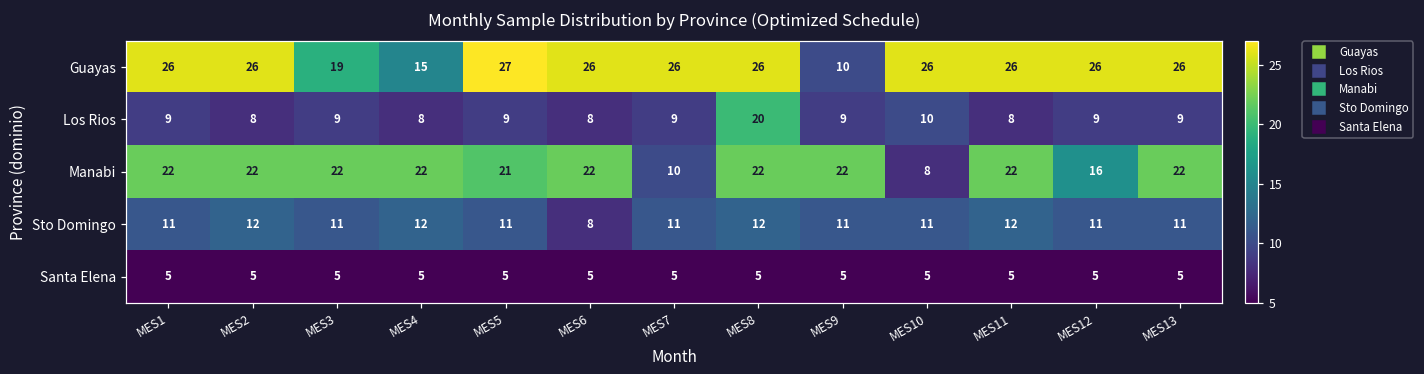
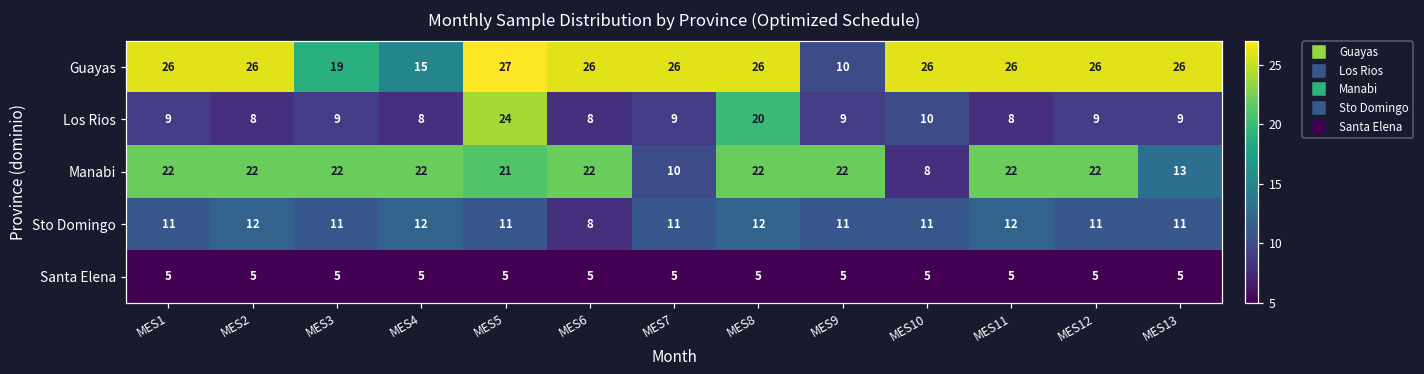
  {
    "Guayas": {
      "MES1": 26,
      "MES2": 26,
      "MES3": 19,
      "MES4": 15,
      "MES5": 27,
      "MES6": 26,
      "MES7": 26,
      "MES8": 26,
      "MES9": 10,
      "MES10": 26,
      "MES11": 26,
      "MES12": 26,
      "MES13": 26
    },
    "Los Rios": {
      "MES1": 9,
      "MES2": 8,
      "MES3": 9,
      "MES4": 8,
-     "MES5": 9,
+     "MES5": 24,
      "MES6": 8,
      "MES7": 9,
      "MES8": 20,
      "MES9": 9,
      "MES10": 10,
      "MES11": 8,
      "MES12": 9,
      "MES13": 9
    },
    "Manabi": {
      "MES1": 22,
      "MES2": 22,
      "MES3": 22,
      "MES4": 22,
      "MES5": 21,
      "MES6": 22,
      "MES7": 10,
      "MES8": 22,
      "MES9": 22,
      "MES10": 8,
      "MES11": 22,
-     "MES12": 16,
-     "MES13": 22
+     "MES12": 22,
+     "MES13": 13
    },
    "Sto Domingo": {
      "MES1": 11,
      "MES2": 12,
      "MES3": 11,
      "MES4": 12,
      "MES5": 11,
      "MES6": 8,
      "MES7": 11,
      "MES8": 12,
      "MES9": 11,
      "MES10": 11,
      "MES11": 12,
      "MES12": 11,
      "MES13": 11
    },
    "Santa Elena": {
      "MES1": 5,
      "MES2": 5,
      "MES3": 5,
      "MES4": 5,
      "MES5": 5,
      "MES6": 5,
      "MES7": 5,
      "MES8": 5,
      "MES9": 5,
      "MES10": 5,
      "MES11": 5,
      "MES12": 5,
      "MES13": 5
    }
  }
